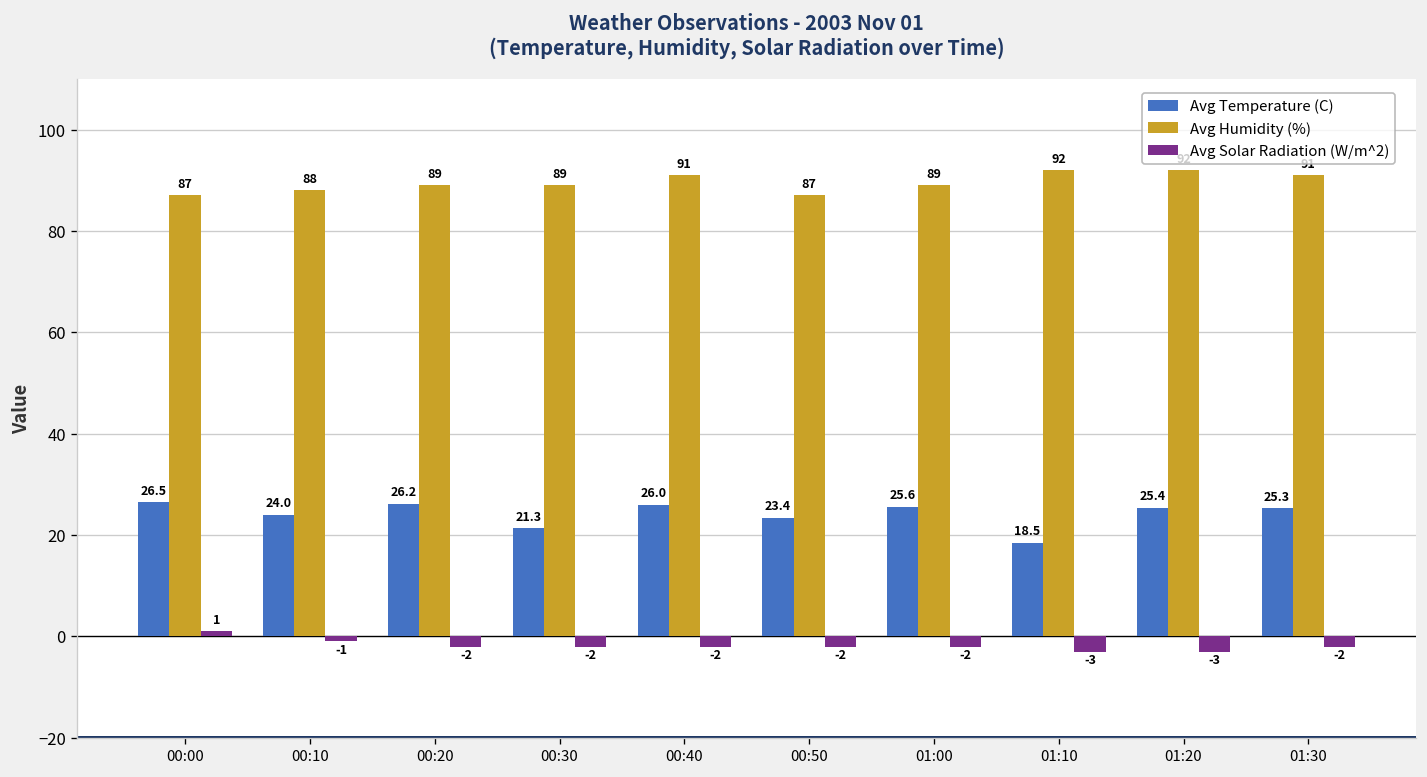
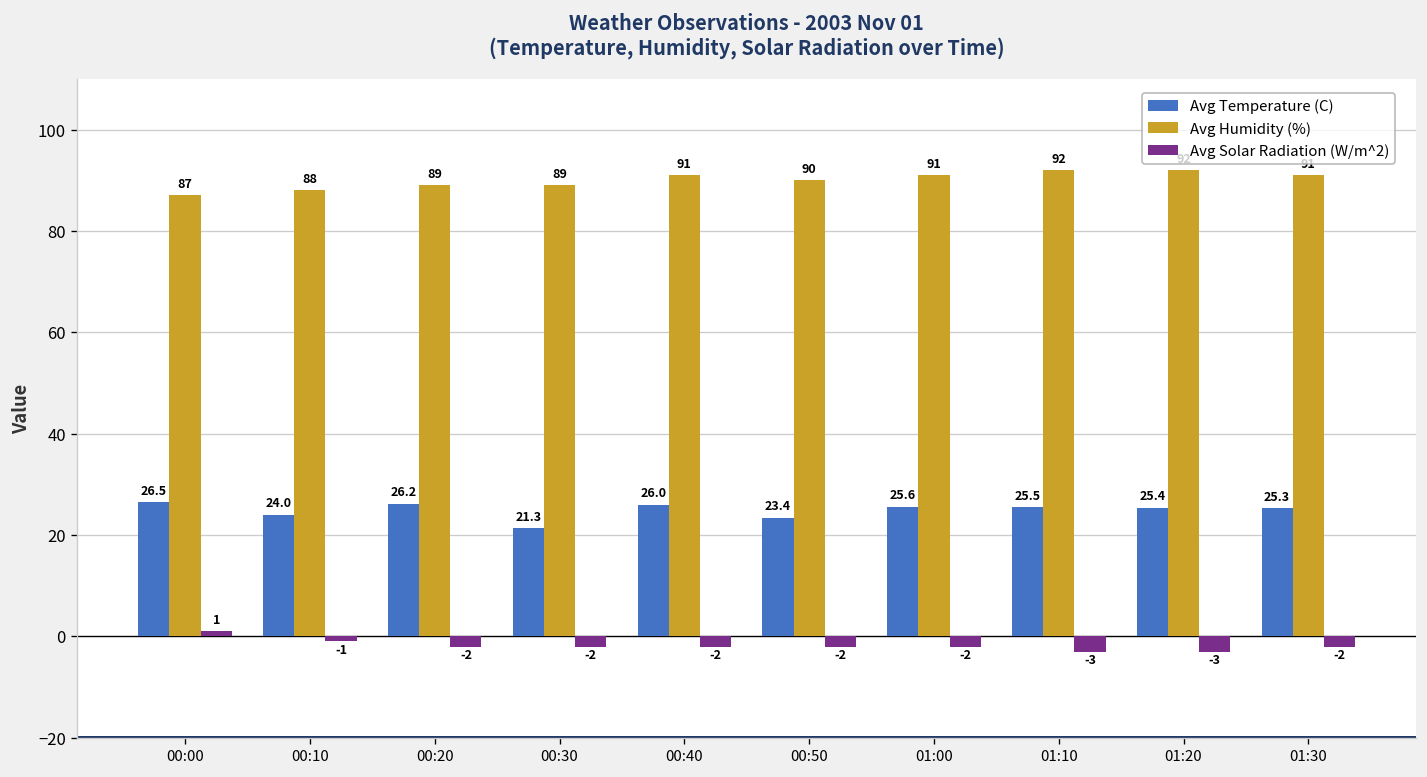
  {
    "Avg Temperature (C)": {
      "00:00": 26.5,
      "00:10": 24.0,
      "00:20": 26.2,
      "00:30": 21.3,
      "00:40": 26.0,
      "00:50": 23.4,
      "01:00": 25.6,
-     "01:10": 18.5,
+     "01:10": 25.5,
      "01:20": 25.4,
      "01:30": 25.3
    },
    "Avg Humidity (%)": {
      "00:00": 87,
      "00:10": 88,
      "00:20": 89,
      "00:30": 89,
      "00:40": 91,
-     "00:50": 87,
-     "01:00": 89,
+     "00:50": 90,
+     "01:00": 91,
      "01:10": 92
    },
    "Avg Solar Radiation (W/m^2)": {
      "00:00": 1,
      "00:10": -1,
      "00:20": -2,
      "00:30": -2,
      "00:40": -2,
      "00:50": -2,
      "01:00": -2,
      "01:10": -3,
      "01:20": -3,
      "01:30": -2
    }
  }
